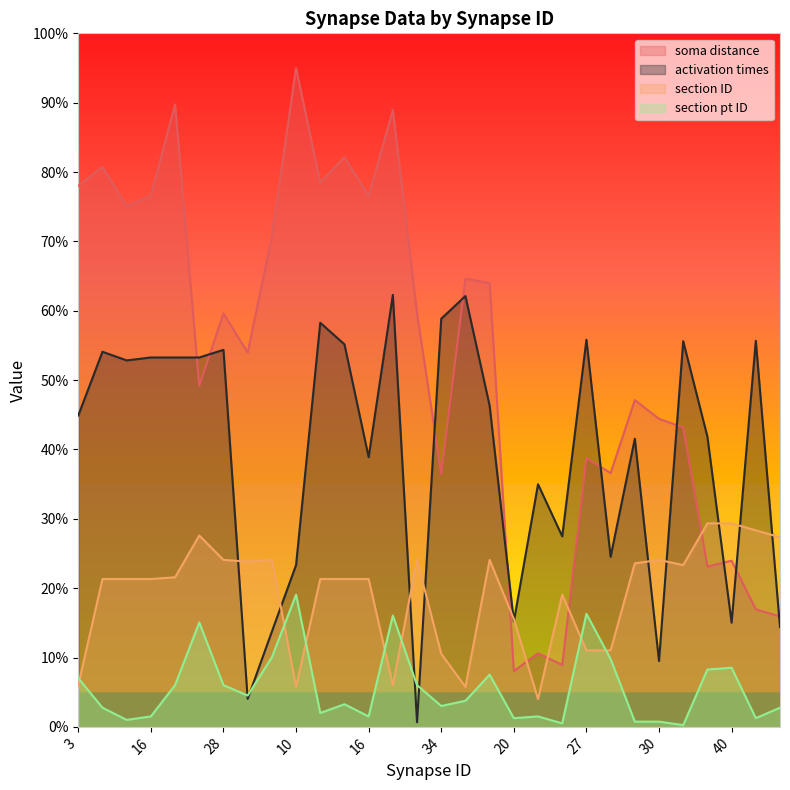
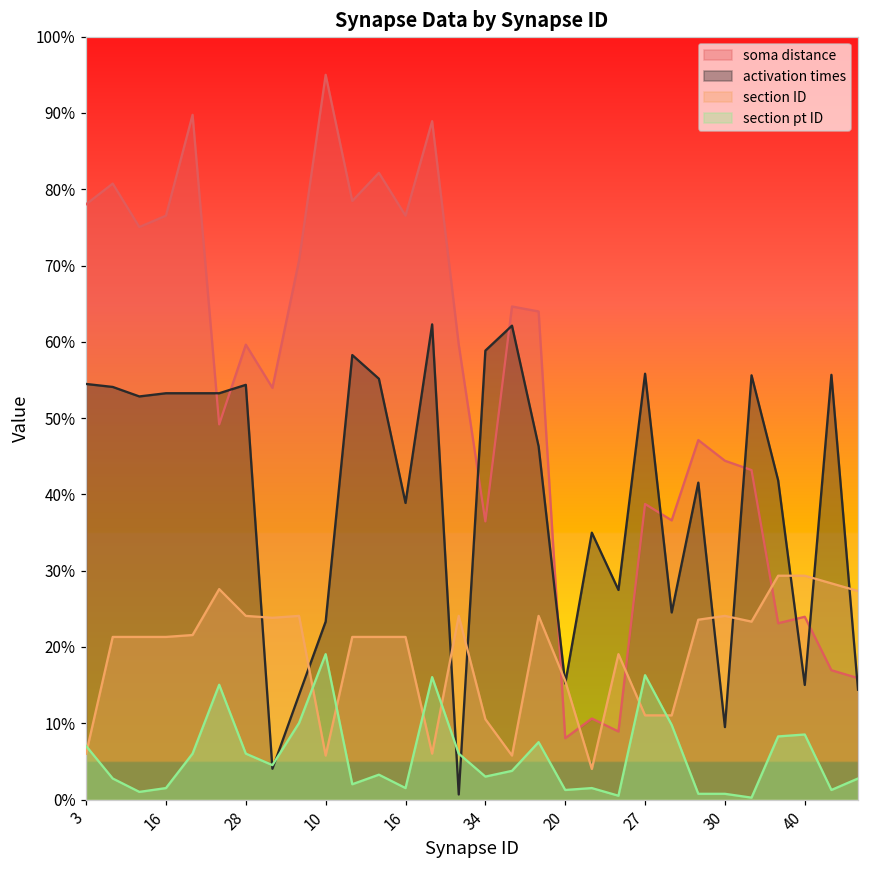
  {
    "activation times": {
-     "3": "45%",
+     "3": "54%",
      "34": "59%",
      "27": "56%",
      "30": "9%",
      "40": "15%"
    },
    "section pt ID": {
      "3": "7%",
      "34": "3%",
      "27": "16%",
      "30": "1%",
      "40": "9%"
    }
  }
